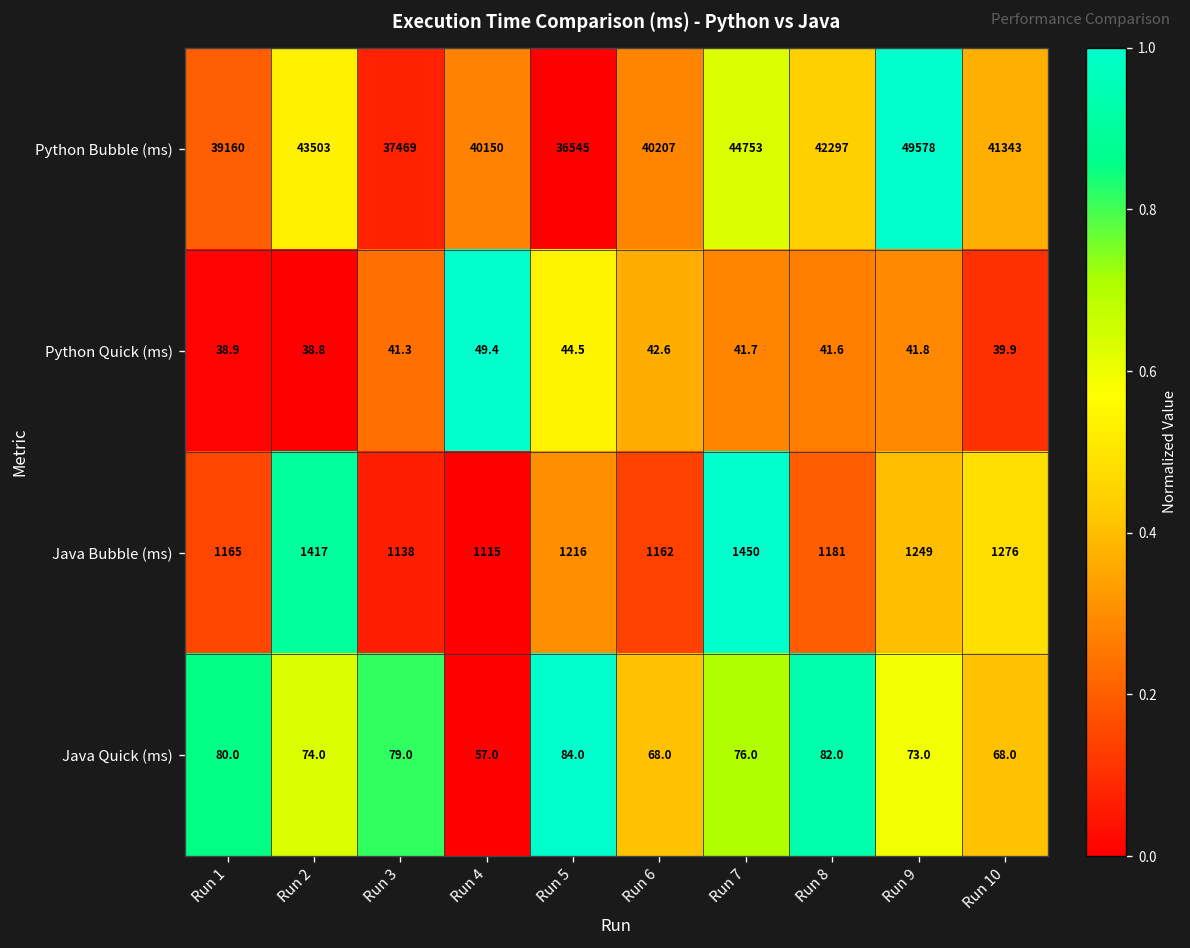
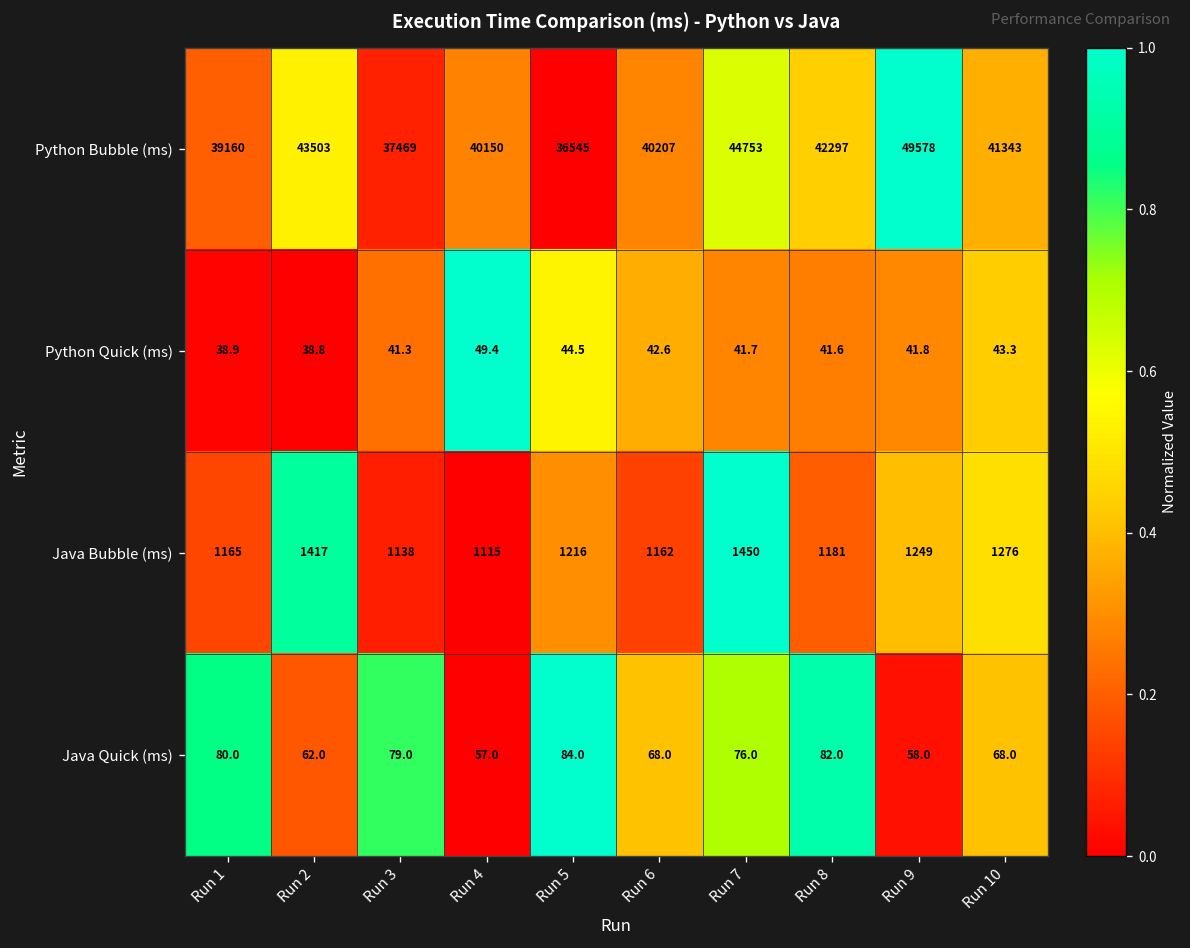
  {
    "Python Bubble (ms)": {
      "Run 1": 39160,
      "Run 2": 43503,
      "Run 3": 37469,
      "Run 4": 40150,
      "Run 5": 36545,
      "Run 6": 40207,
      "Run 7": 44753,
      "Run 8": 42297,
      "Run 9": 49578,
      "Run 10": 41343
    },
    "Python Quick (ms)": {
      "Run 1": 38.9,
      "Run 2": 38.8,
      "Run 3": 41.3,
      "Run 4": 49.4,
      "Run 5": 44.5,
      "Run 6": 42.6,
      "Run 7": 41.7,
      "Run 8": 41.6,
      "Run 9": 41.8,
-     "Run 10": 39.9
+     "Run 10": 43.3
    },
    "Java Bubble (ms)": {
      "Run 1": 1165,
      "Run 2": 1417,
      "Run 3": 1138,
      "Run 4": 1115,
      "Run 5": 1216,
      "Run 6": 1162,
      "Run 7": 1450,
      "Run 8": 1181,
      "Run 9": 1249,
      "Run 10": 1276
    },
    "Java Quick (ms)": {
      "Run 1": 80.0,
-     "Run 2": 74.0,
+     "Run 2": 62.0,
      "Run 3": 79.0,
      "Run 4": 57.0,
      "Run 5": 84.0,
      "Run 6": 68.0,
      "Run 7": 76.0,
      "Run 8": 82.0,
-     "Run 9": 73.0,
+     "Run 9": 58.0,
      "Run 10": 68.0
    }
  }
